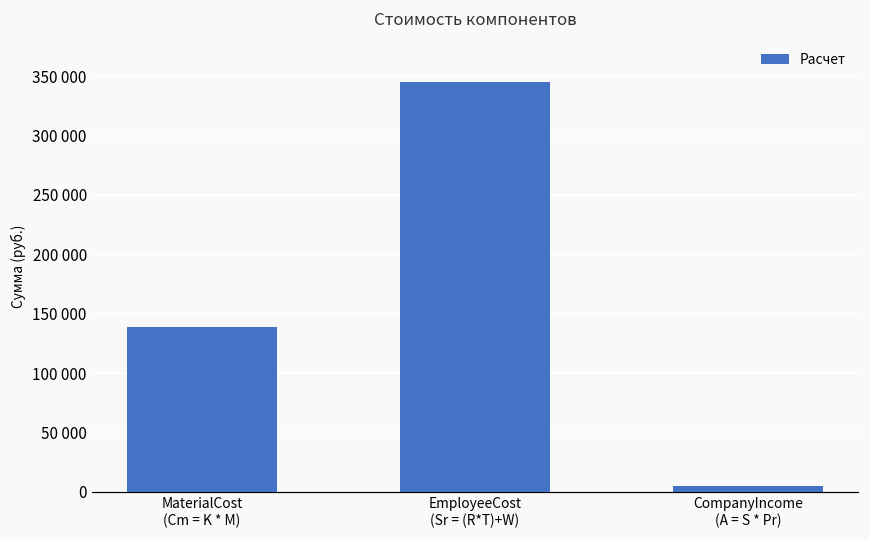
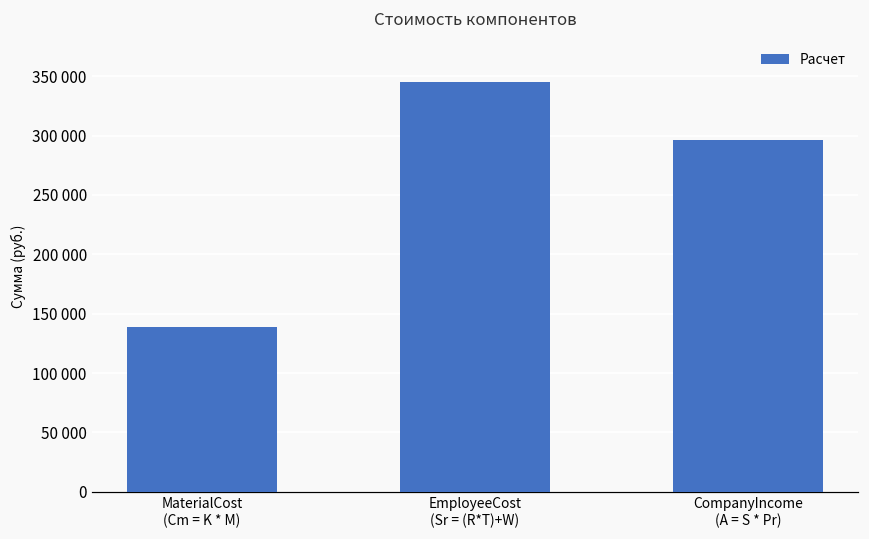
  {
    "MaterialCost (Cm = K * M)": 139000,
    "EmployeeCost (Sr = (R*T)+W)": 345000,
-   "CompanyIncome (A = S * Pr)": 5000
+   "CompanyIncome (A = S * Pr)": 297000
  }
